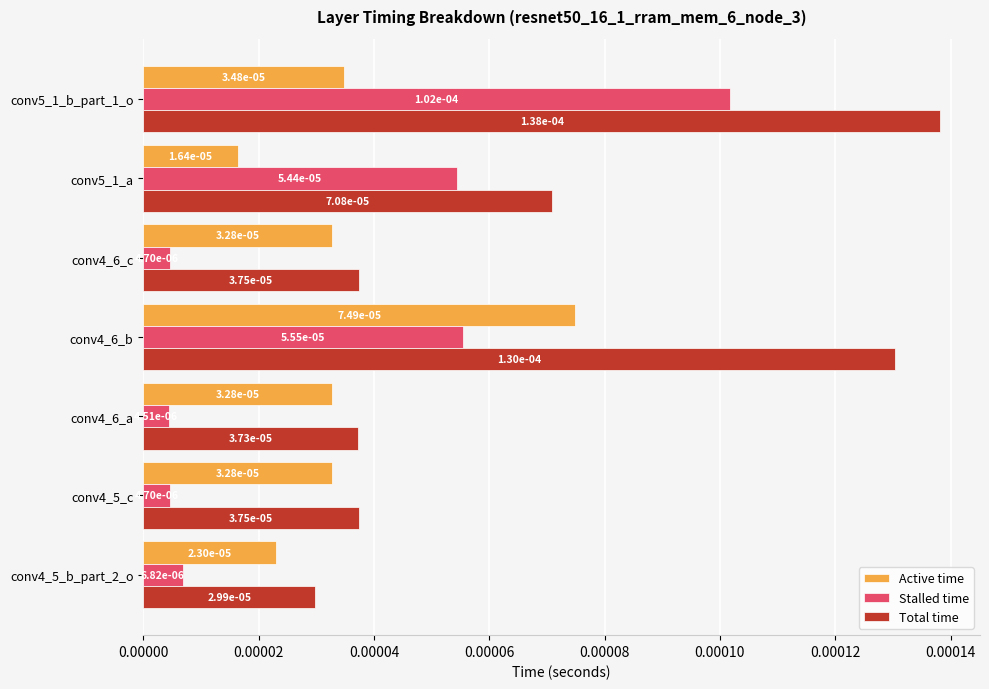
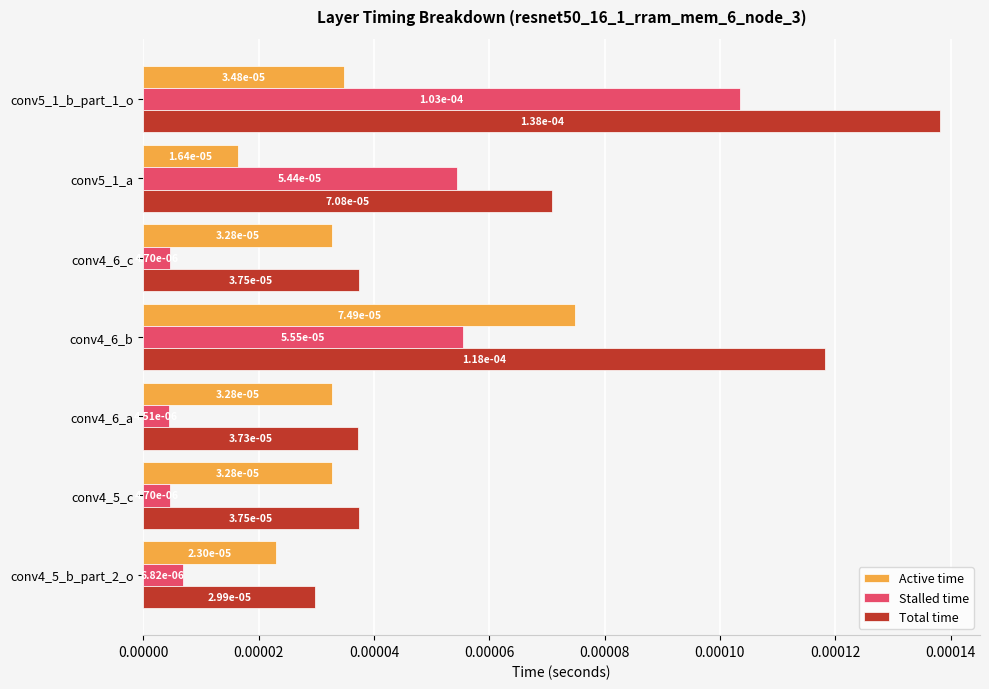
  {
    "Active time": {
      "conv5_1_b_part_1_o": "3.48e-05",
      "conv5_1_a": "1.64e-05",
      "conv4_6_c": "3.28e-05",
      "conv4_6_b": "7.49e-05",
      "conv4_6_a": "3.28e-05",
      "conv4_5_c": "3.28e-05",
      "conv4_5_b_part_2_o": "2.30e-05"
    },
    "Stalled time": {
-     "conv5_1_b_part_1_o": "1.02e-04",
+     "conv5_1_b_part_1_o": "1.03e-04",
      "conv5_1_a": "5.44e-05",
      "conv4_6_c": "4.70e-06",
      "conv4_6_b": "5.55e-05",
      "conv4_5_c": "4.70e-06",
      "conv4_5_b_part_2_o": "6.82e-06"
    },
    "Total time": {
      "conv5_1_b_part_1_o": "1.38e-04",
      "conv5_1_a": "7.08e-05",
      "conv4_6_c": "3.75e-05",
-     "conv4_6_b": "1.30e-04",
+     "conv4_6_b": "1.18e-04",
      "conv4_6_a": "3.73e-05",
      "conv4_5_c": "3.75e-05",
      "conv4_5_b_part_2_o": "2.99e-05"
    }
  }
